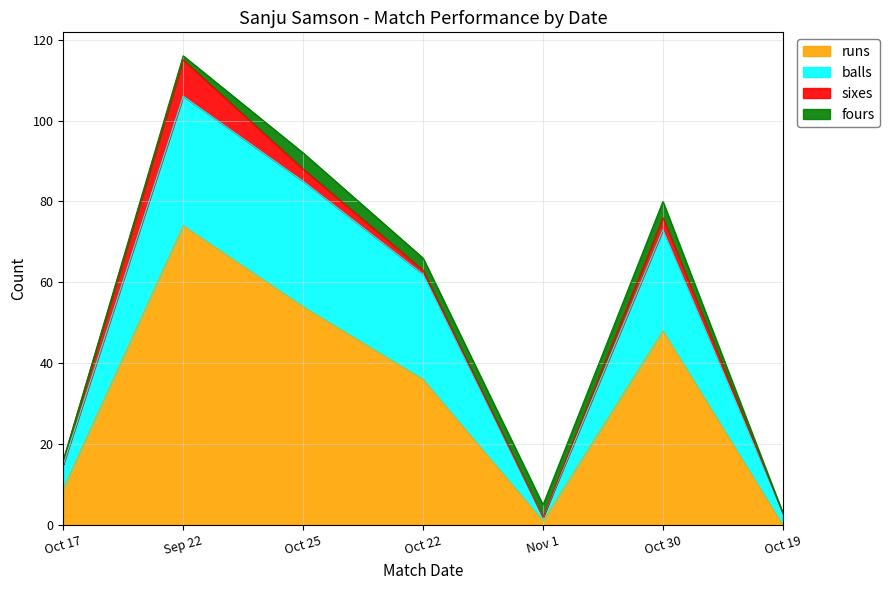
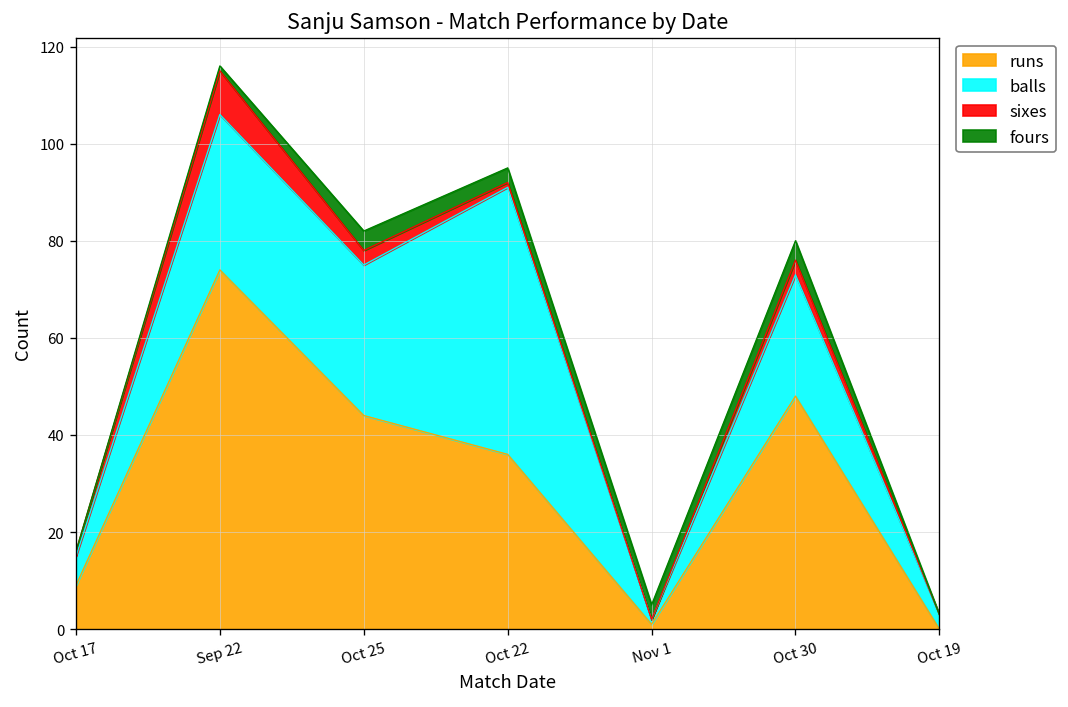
  {
    "runs": {
      "Oct 17": 9,
      "Sep 22": 74,
-     "Oct 25": 54,
+     "Oct 25": 44,
      "Oct 22": 36,
      "Nov 1": 1,
      "Oct 30": 48,
      "Oct 19": 0
    },
    "balls": {
      "Oct 17": 6,
      "Sep 22": 32,
      "Oct 25": 31,
-     "Oct 22": 26,
+     "Oct 22": 55,
      "Oct 30": 25
    },
    "sixes": {
      "Sep 22": 9,
      "Oct 25": 3,
      "Oct 22": 1,
      "Oct 30": 3
    },
    "fours": {
      "Sep 22": 1,
      "Oct 25": 4,
      "Oct 22": 3,
      "Nov 1": 3,
      "Oct 30": 4
    }
  }
